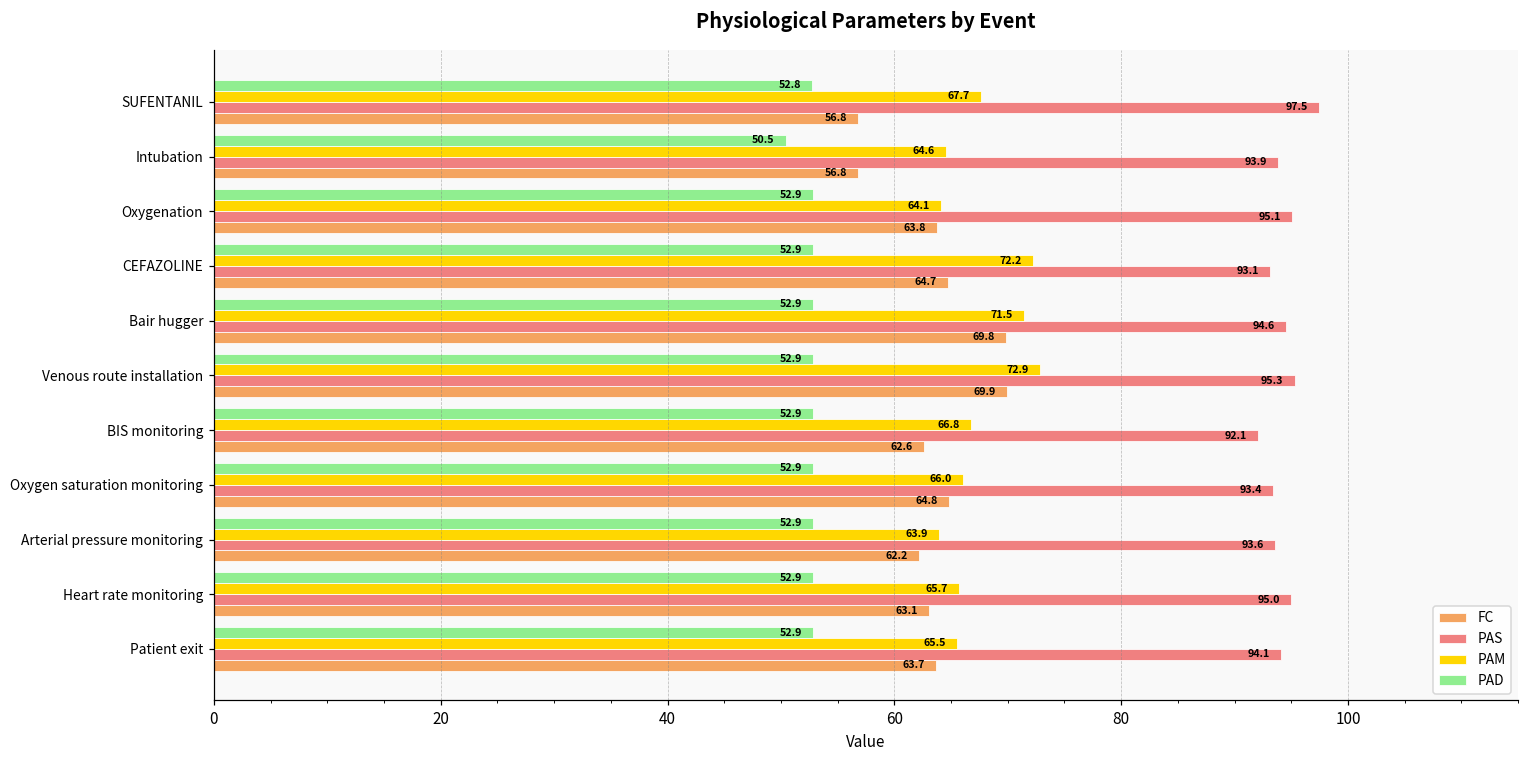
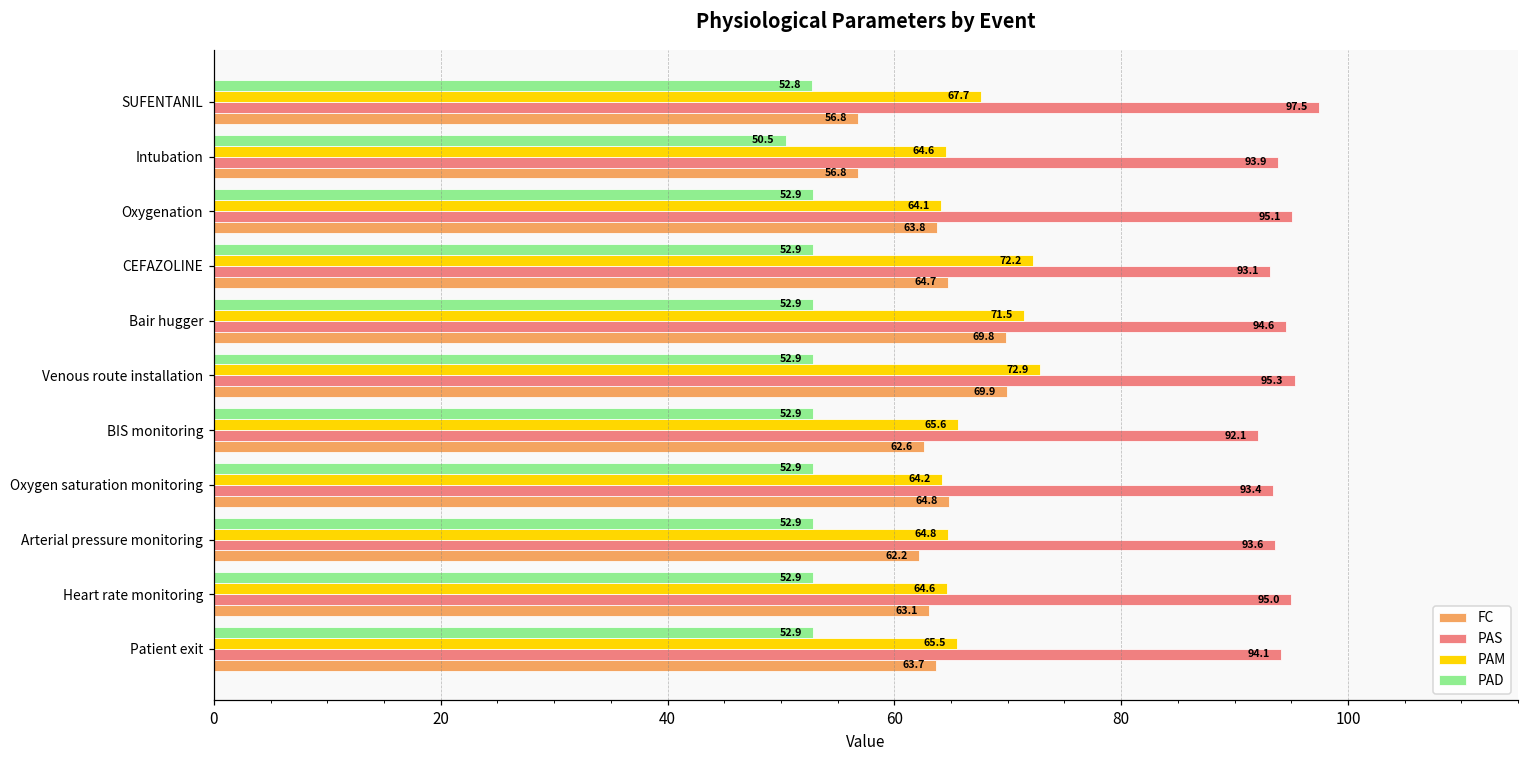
  {
    "PAM": {
      "SUFENTANIL": 67.7,
      "Intubation": 64.6,
      "Oxygenation": 64.1,
      "CEFAZOLINE": 72.2,
      "Bair hugger": 71.5,
      "Venous route installation": 72.9,
-     "BIS monitoring": 66.8,
-     "Oxygen saturation monitoring": 66.0,
-     "Arterial pressure monitoring": 63.9,
-     "Heart rate monitoring": 65.7,
+     "BIS monitoring": 65.6,
+     "Oxygen saturation monitoring": 64.2,
+     "Arterial pressure monitoring": 64.8,
+     "Heart rate monitoring": 64.6,
      "Patient exit": 65.5
    },
    "PAD": {
      "SUFENTANIL": 52.8,
      "Intubation": 50.5,
      "Oxygenation": 52.9,
      "CEFAZOLINE": 52.9,
      "Bair hugger": 52.9,
      "Venous route installation": 52.9,
      "BIS monitoring": 52.9,
      "Oxygen saturation monitoring": 52.9,
      "Arterial pressure monitoring": 52.9,
      "Heart rate monitoring": 52.9,
      "Patient exit": 52.9
    }
  }
